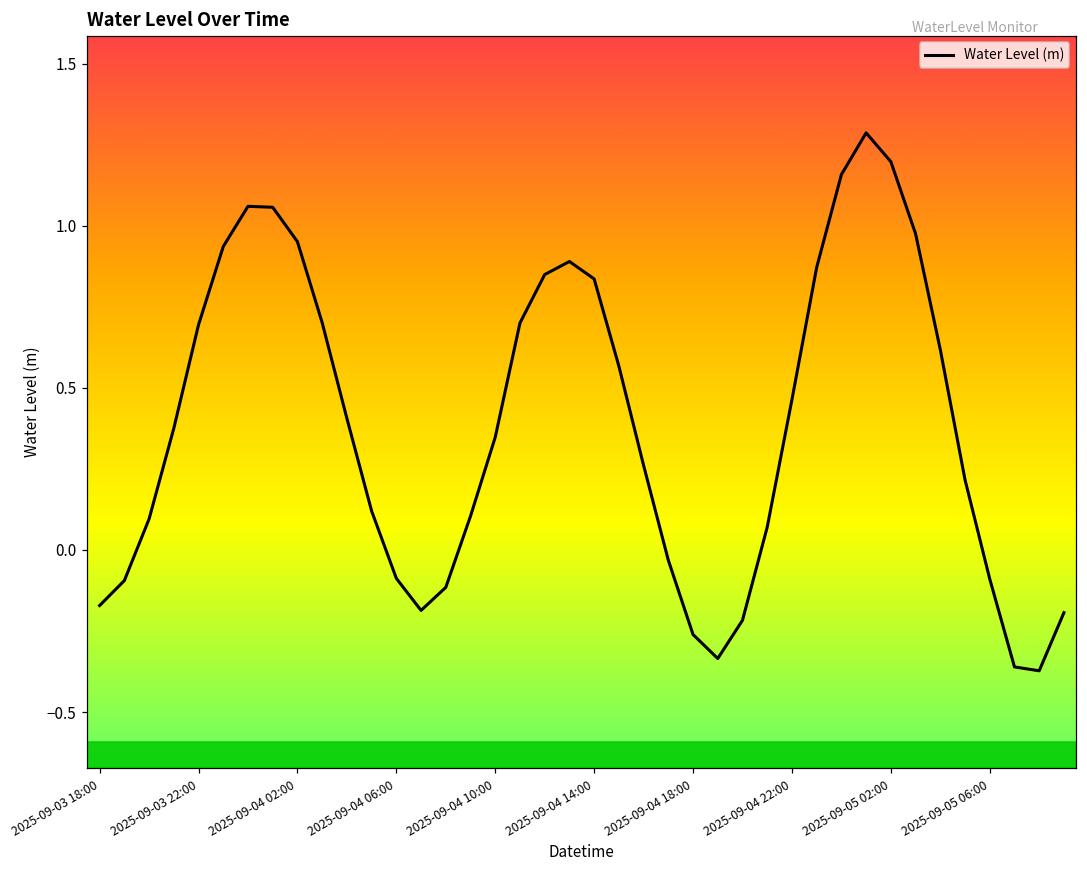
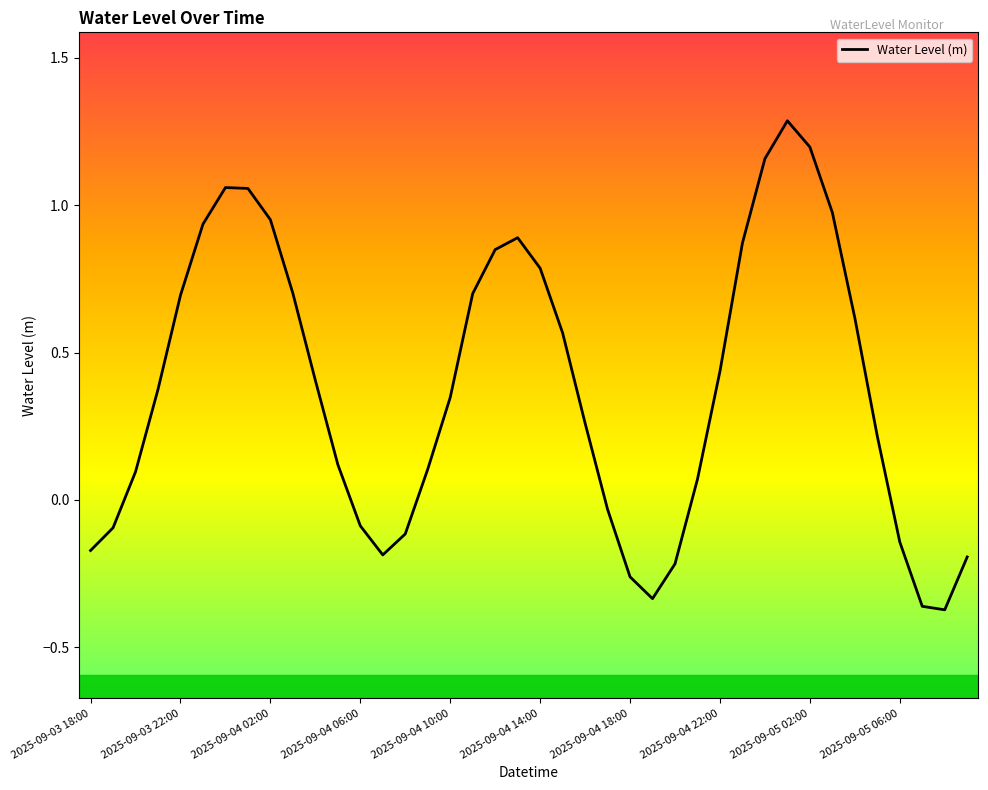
  {
    "2025-09-03 18:00": -0.17,
    "2025-09-03 22:00": 0.69,
    "2025-09-04 02:00": 0.95,
    "2025-09-04 06:00": -0.09,
    "2025-09-04 10:00": 0.35,
-   "2025-09-04 14:00": 0.84,
+   "2025-09-04 14:00": 0.79,
    "2025-09-04 18:00": -0.26,
-   "2025-09-04 22:00": 0.46,
+   "2025-09-04 22:00": 0.44,
    "2025-09-05 02:00": 1.20,
-   "2025-09-05 06:00": -0.09
+   "2025-09-05 06:00": -0.14
  }
